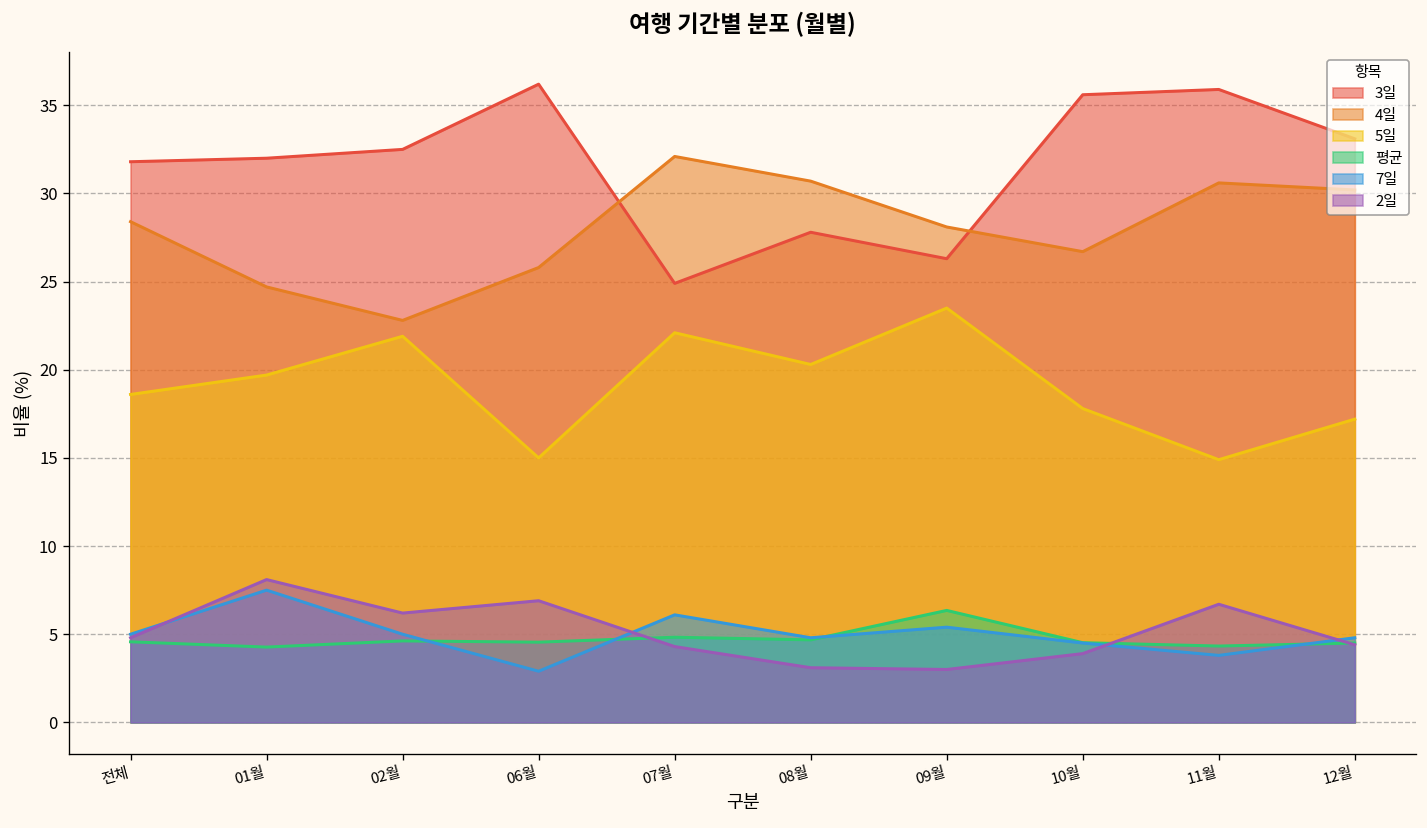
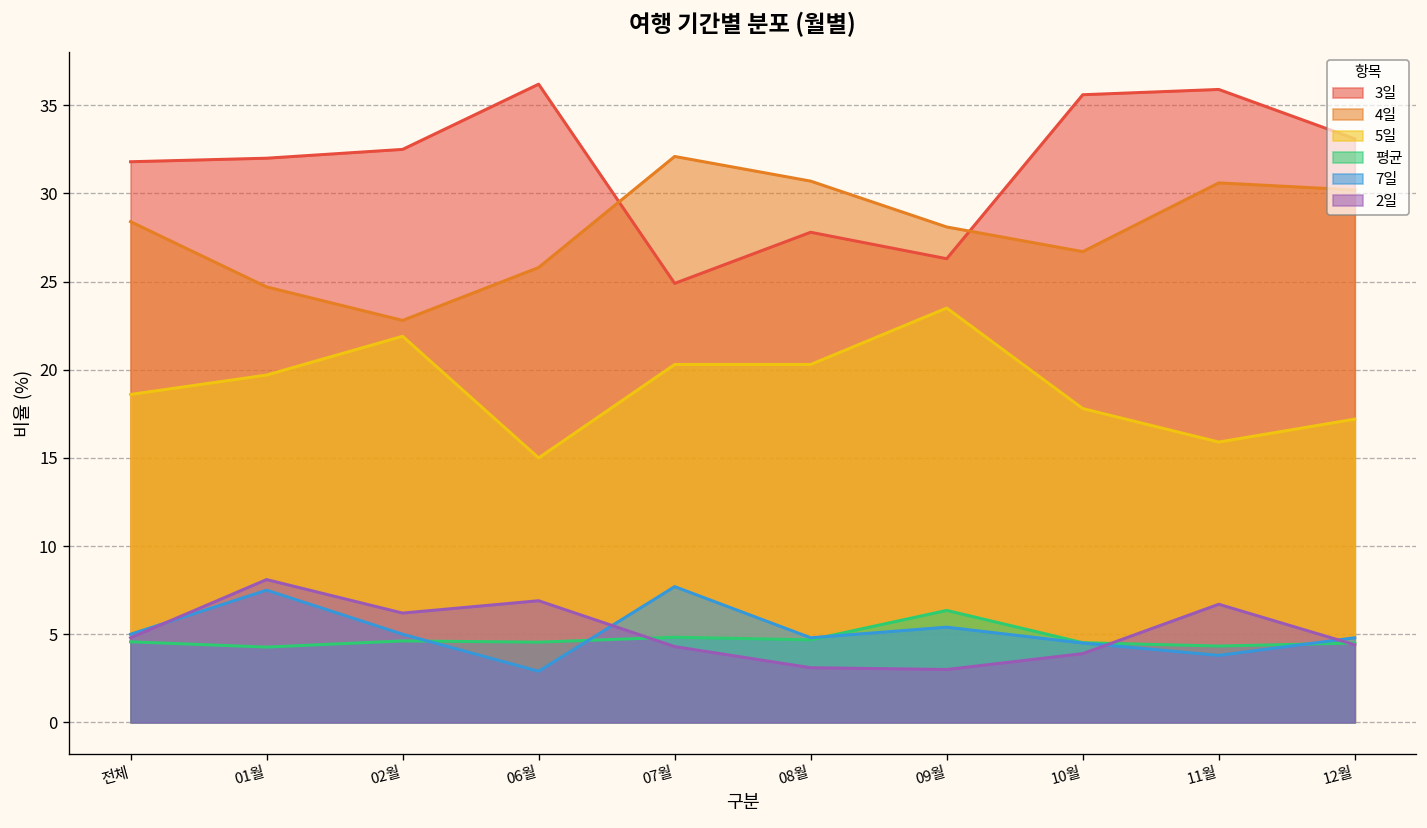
  {
    "5일": {
      "전체": 18.6,
      "01월": 19.7,
      "02월": 21.9,
      "06월": 15.0,
-     "07월": 22.1,
+     "07월": 20.3,
      "08월": 20.3,
      "09월": 23.5,
      "10월": 17.8,
-     "11월": 14.9,
+     "11월": 15.9,
      "12월": 17.2
    },
    "평균": {
      "전체": 4.6,
      "01월": 4.3,
      "02월": 4.6,
      "06월": 4.6,
      "07월": 4.8,
      "09월": 6.4,
      "11월": 4.3
    },
    "7일": {
      "전체": 5.0,
      "01월": 7.5,
      "02월": 5.0,
      "06월": 2.9,
-     "07월": 6.1,
+     "07월": 7.7,
      "09월": 5.4,
      "11월": 3.8,
      "12월": 4.8
    },
    "2일": {
      "전체": 4.8,
      "01월": 8.1,
      "02월": 6.2,
      "06월": 6.9,
      "07월": 4.3,
      "08월": 3.1,
      "09월": 3.0,
      "10월": 3.9,
      "11월": 6.7
    }
  }
